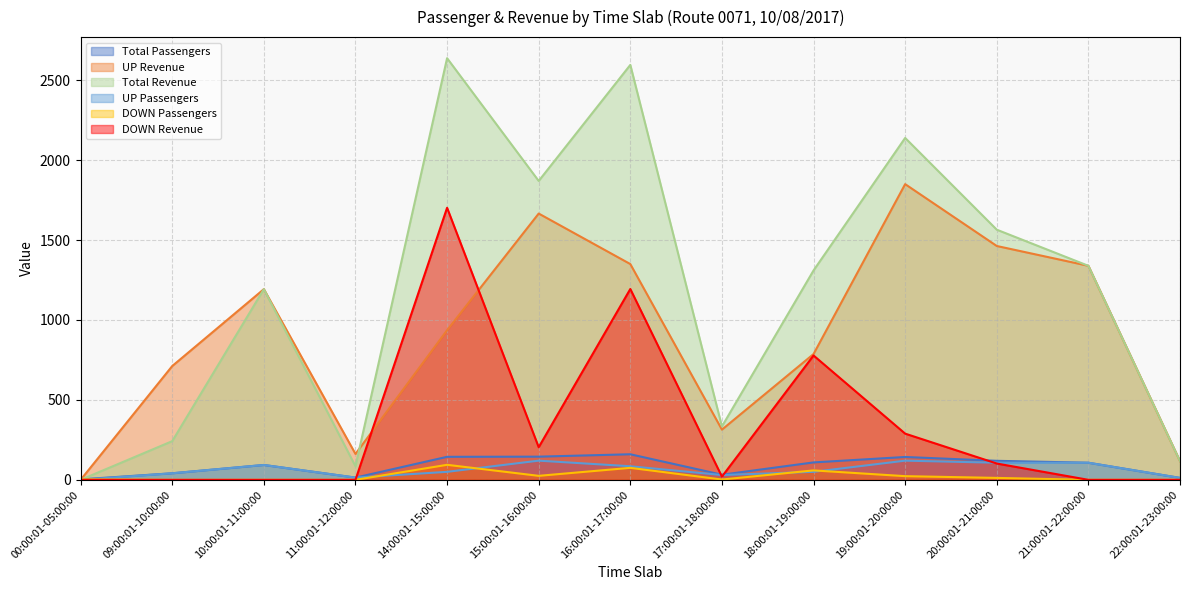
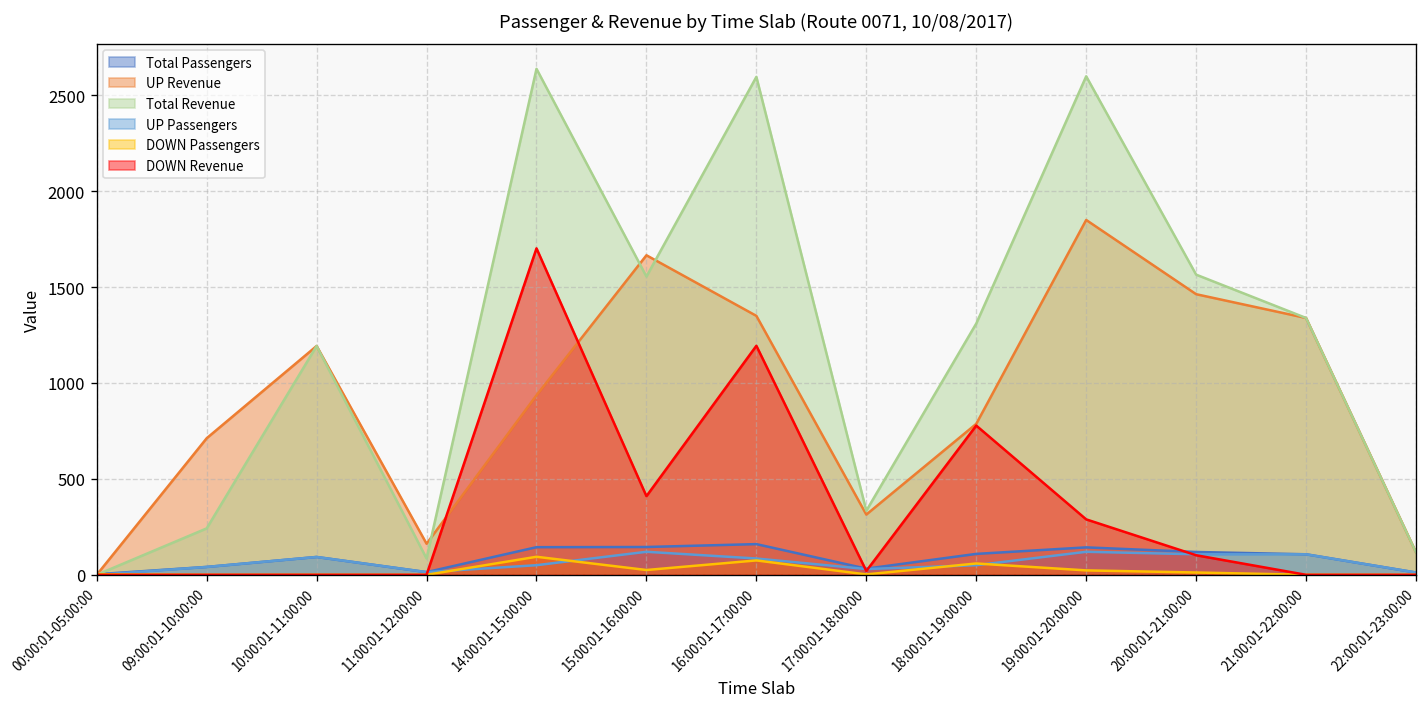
  {
    "Total Revenue": {
      "09:00:01-10:00:00": 240,
      "11:00:01-12:00:00": 90,
      "14:00:01-15:00:00": 2640,
-     "15:00:01-16:00:00": 1870,
+     "15:00:01-16:00:00": 1560,
      "16:00:01-17:00:00": 2600,
      "17:00:01-18:00:00": 330,
      "18:00:01-19:00:00": 1310,
-     "19:00:01-20:00:00": 2140,
+     "19:00:01-20:00:00": 2600,
      "20:00:01-21:00:00": 1570
    },
    "DOWN Revenue": {
      "14:00:01-15:00:00": 1700,
-     "15:00:01-16:00:00": 200,
+     "15:00:01-16:00:00": 410,
      "16:00:01-17:00:00": 1190,
      "19:00:01-20:00:00": 290
    }
  }
